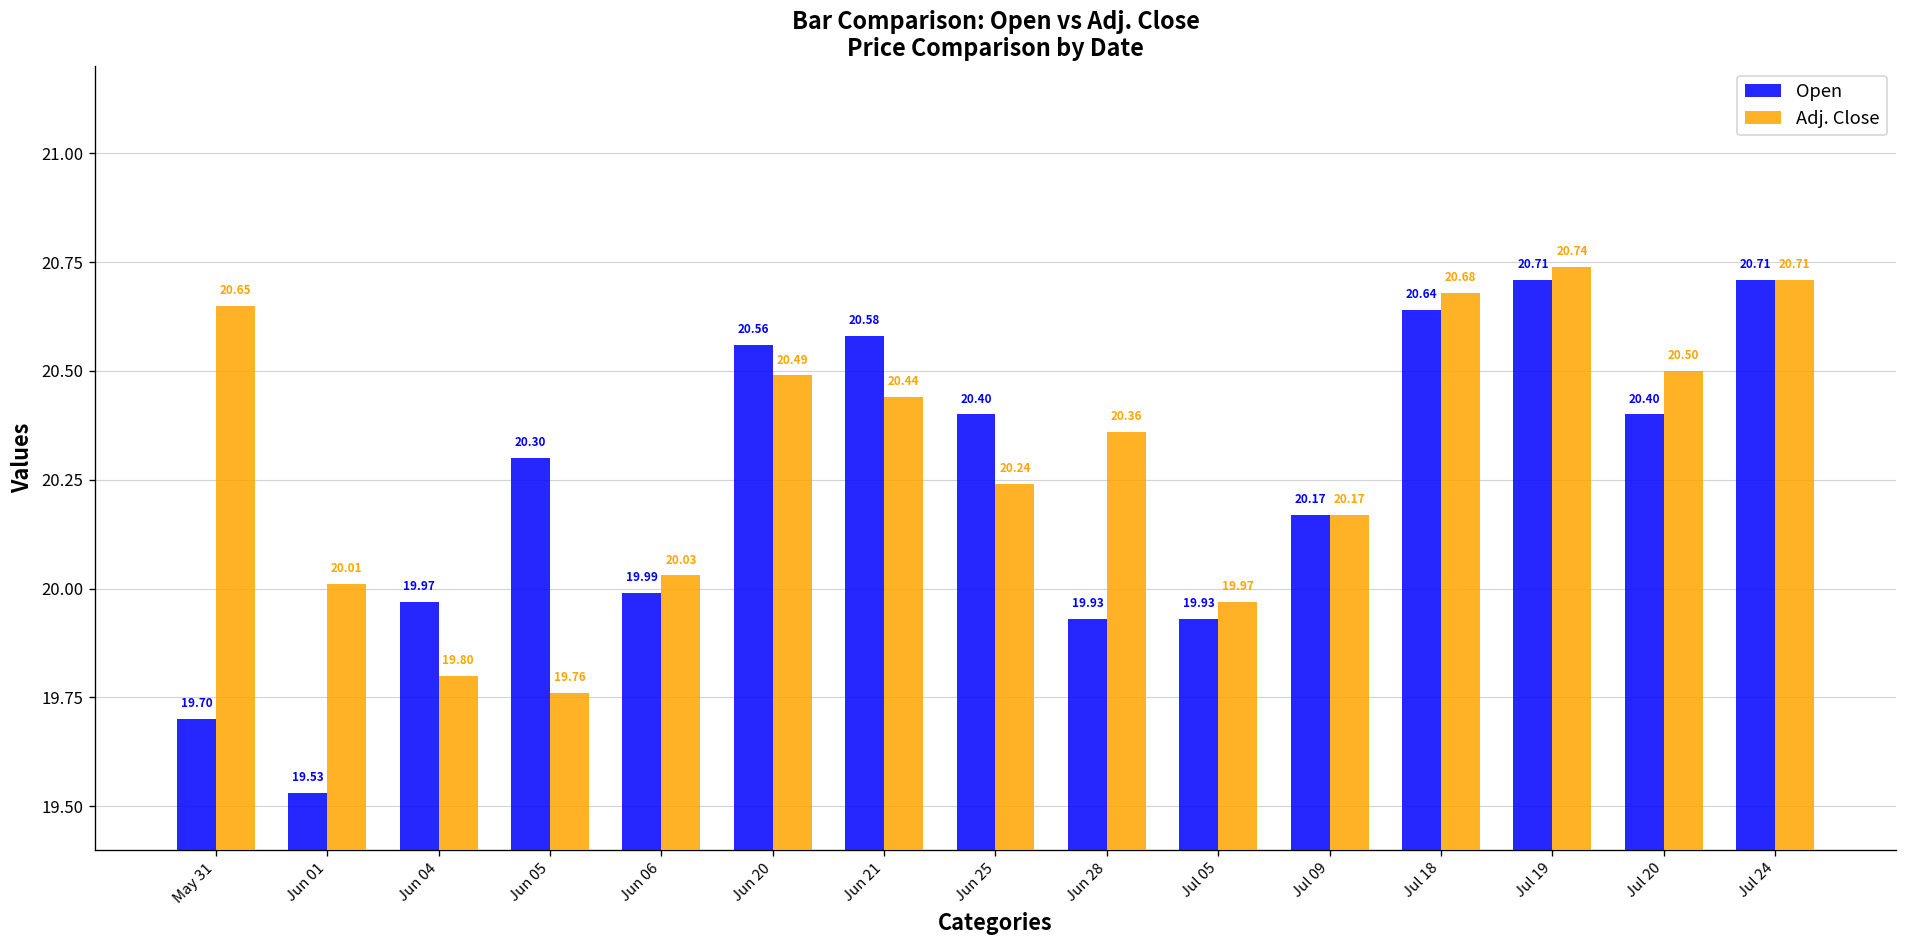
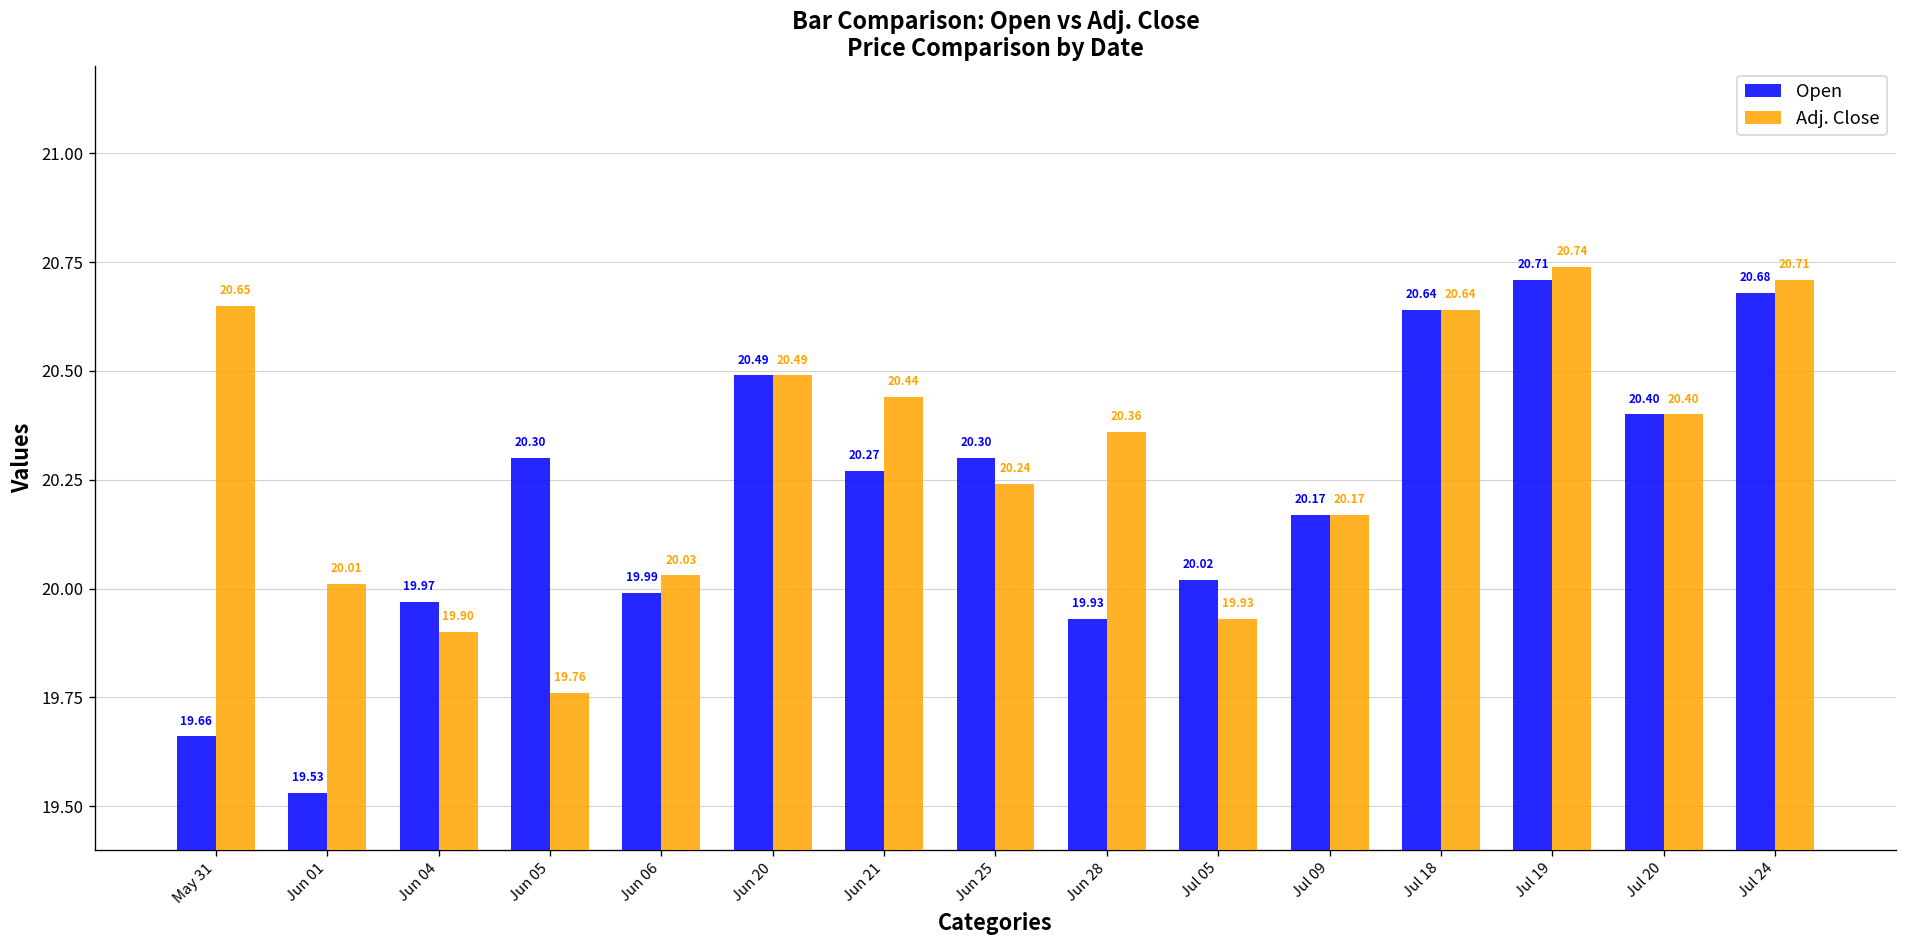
  {
    "Open": {
-     "May 31": 19.70,
+     "May 31": 19.66,
      "Jun 01": 19.53,
      "Jun 04": 19.97,
      "Jun 05": 20.30,
      "Jun 06": 19.99,
-     "Jun 20": 20.56,
-     "Jun 21": 20.58,
-     "Jun 25": 20.40,
+     "Jun 20": 20.49,
+     "Jun 21": 20.27,
+     "Jun 25": 20.30,
      "Jun 28": 19.93,
-     "Jul 05": 19.93,
+     "Jul 05": 20.02,
      "Jul 09": 20.17,
      "Jul 18": 20.64,
      "Jul 19": 20.71,
      "Jul 20": 20.40,
-     "Jul 24": 20.71
+     "Jul 24": 20.68
    },
    "Adj. Close": {
      "May 31": 20.65,
      "Jun 01": 20.01,
-     "Jun 04": 19.80,
+     "Jun 04": 19.90,
      "Jun 05": 19.76,
      "Jun 06": 20.03,
      "Jun 20": 20.49,
      "Jun 21": 20.44,
      "Jun 25": 20.24,
      "Jun 28": 20.36,
-     "Jul 05": 19.97,
+     "Jul 05": 19.93,
      "Jul 09": 20.17,
-     "Jul 18": 20.68,
+     "Jul 18": 20.64,
      "Jul 19": 20.74,
-     "Jul 20": 20.50,
+     "Jul 20": 20.40,
      "Jul 24": 20.71
    }
  }
